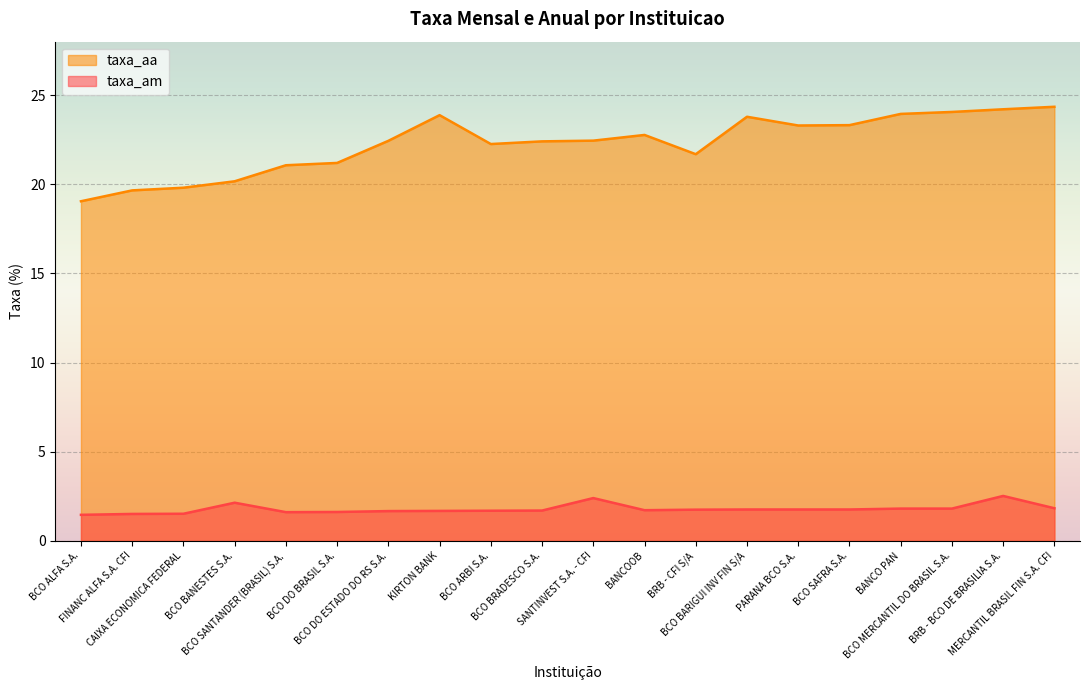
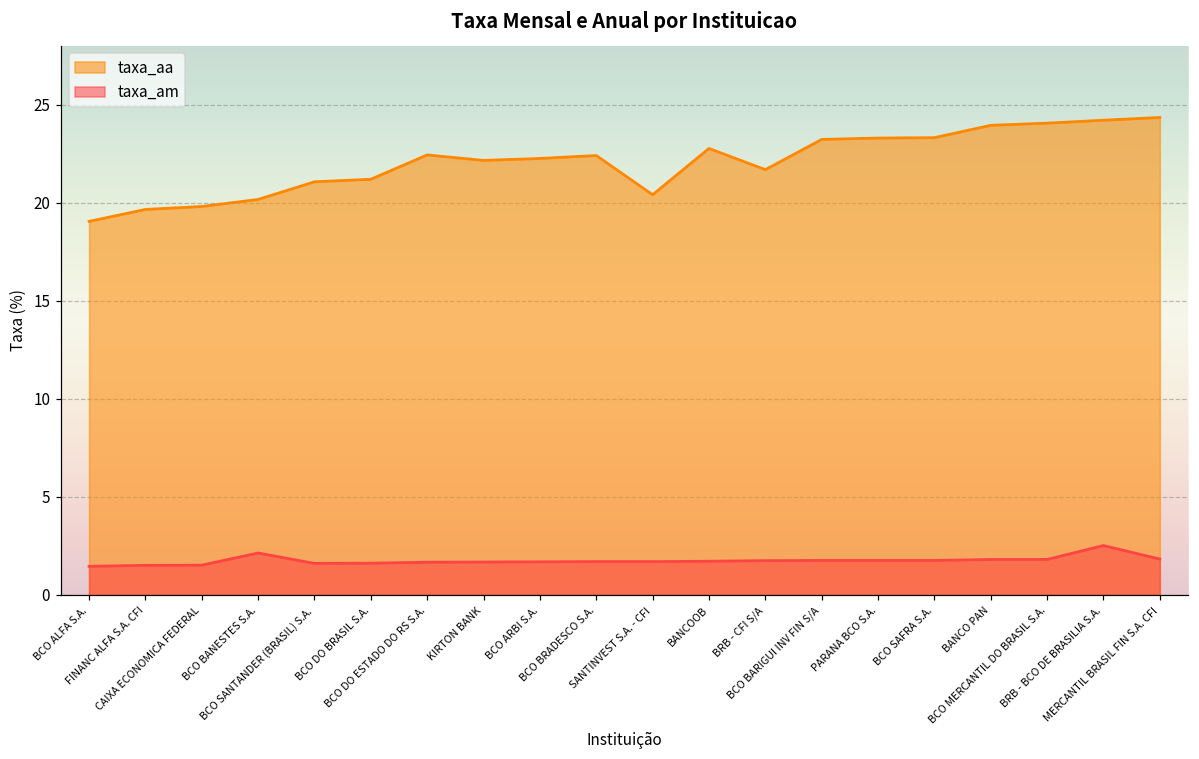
  {
    "taxa_aa": {
      "BCO ALFA S.A.": 19.1,
      "FINANC ALFA S.A. CFI": 19.7,
      "CAIXA ECONOMICA FEDERAL": 19.8,
      "BCO BANESTES S.A.": 20.2,
      "BCO SANTANDER (BRASIL) S.A.": 21.1,
      "BCO DO BRASIL S.A.": 21.2,
      "BCO DO ESTADO DO RS S.A.": 22.4,
-     "KIRTON BANK": 23.9,
+     "KIRTON BANK": 22.2,
      "BCO ARBI S.A.": 22.3,
      "BCO BRADESCO S.A.": 22.4,
-     "SANTINVEST S.A. - CFI": 22.5,
+     "SANTINVEST S.A. - CFI": 20.4,
      "BANCOOB": 22.8,
      "BRB - CFI S/A": 21.7,
-     "BCO BARIGUI INV FIN S/A": 23.8,
+     "BCO BARIGUI INV FIN S/A": 23.2,
      "PARANA BCO S.A.": 23.3,
      "BCO SAFRA S.A.": 23.3,
      "BANCO PAN": 24.0,
      "BCO MERCANTIL DO BRASIL S.A.": 24.1,
      "BRB - BCO DE BRASILIA S.A.": 24.2,
      "MERCANTIL BRASIL FIN S.A. CFI": 24.4
    },
    "taxa_am": {
      "BCO ALFA S.A.": 1.5,
      "FINANC ALFA S.A. CFI": 1.5,
      "CAIXA ECONOMICA FEDERAL": 1.5,
      "BCO BANESTES S.A.": 2.1,
      "BCO SANTANDER (BRASIL) S.A.": 1.6,
      "BCO DO BRASIL S.A.": 1.6,
      "BCO DO ESTADO DO RS S.A.": 1.7,
      "KIRTON BANK": 1.7,
      "BCO ARBI S.A.": 1.7,
      "BCO BRADESCO S.A.": 1.7,
-     "SANTINVEST S.A. - CFI": 2.4,
+     "SANTINVEST S.A. - CFI": 1.7,
      "BANCOOB": 1.7,
      "BRB - CFI S/A": 1.8,
      "BCO BARIGUI INV FIN S/A": 1.8,
      "PARANA BCO S.A.": 1.8,
      "BCO SAFRA S.A.": 1.8,
      "BANCO PAN": 1.8,
      "BCO MERCANTIL DO BRASIL S.A.": 1.8,
      "BRB - BCO DE BRASILIA S.A.": 2.5,
      "MERCANTIL BRASIL FIN S.A. CFI": 1.8
    }
  }
